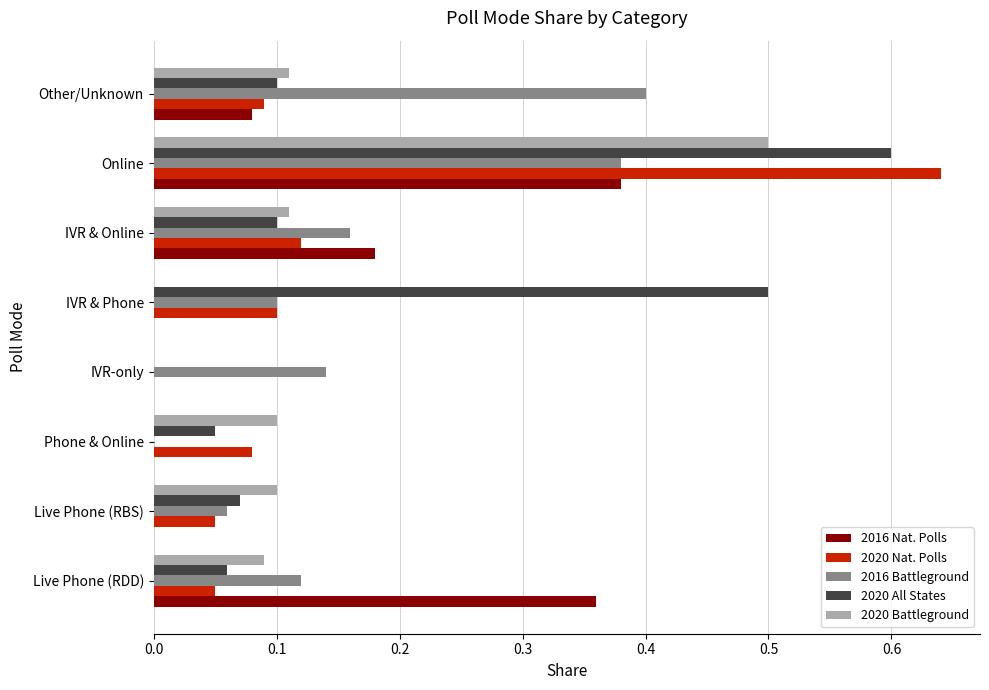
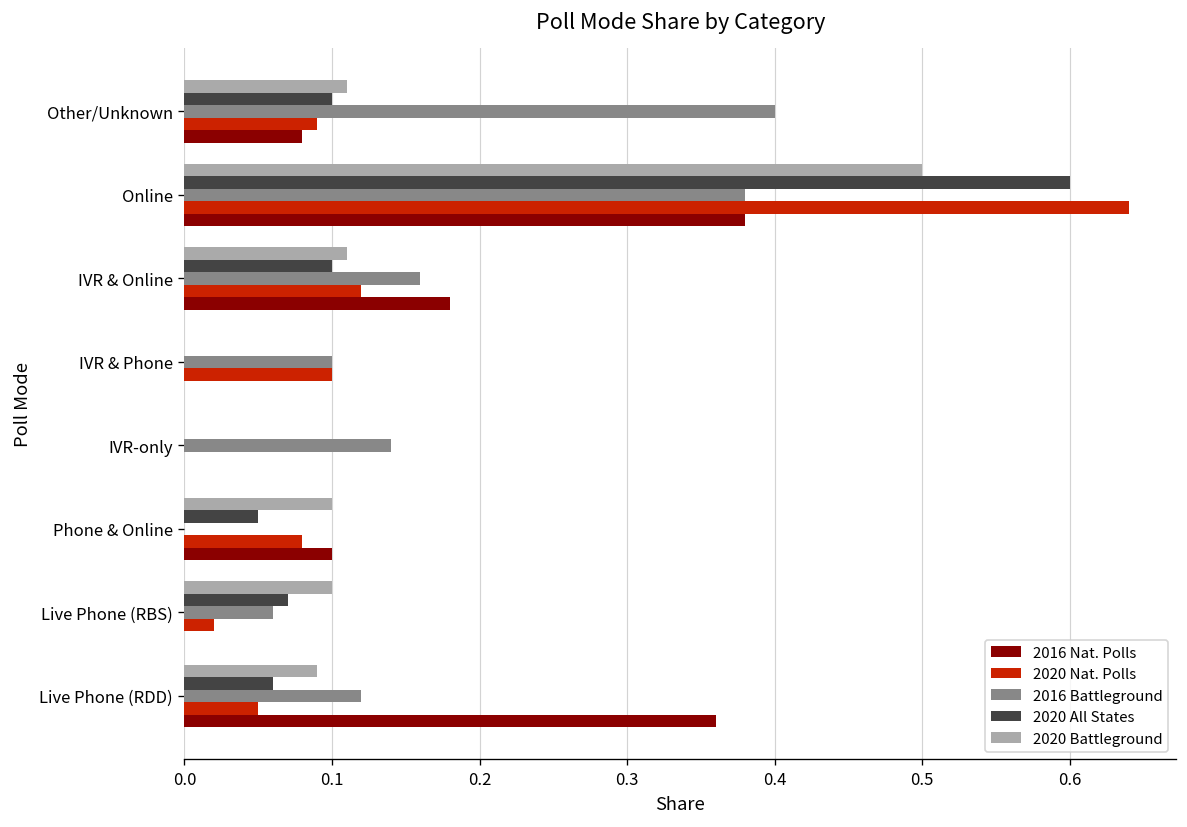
  {
    "2016 Nat. Polls": {
      "Other/Unknown": 0.080,
      "Online": 0.380,
      "IVR & Online": 0.180,
      "IVR & Phone": 0.0,
      "IVR-only": 0.0,
-     "Phone & Online": 0.0,
+     "Phone & Online": 0.1,
      "Live Phone (RBS)": 0.0,
      "Live Phone (RDD)": 0.360
    },
    "2020 Nat. Polls": {
      "Other/Unknown": 0.09,
      "Online": 0.64,
      "IVR & Online": 0.12,
      "IVR & Phone": 0.10,
      "IVR-only": 0.00,
      "Phone & Online": 0.08,
-     "Live Phone (RBS)": 0.05,
+     "Live Phone (RBS)": 0.02,
      "Live Phone (RDD)": 0.05
    },
    "2020 All States": {
      "Other/Unknown": 0.1,
      "Online": 0.6,
      "IVR & Online": 0.1,
-     "IVR & Phone": 0.5,
+     "IVR & Phone": 0.0,
      "IVR-only": 0.0,
      "Phone & Online": 0.050,
      "Live Phone (RBS)": 0.070,
      "Live Phone (RDD)": 0.060
    }
  }
